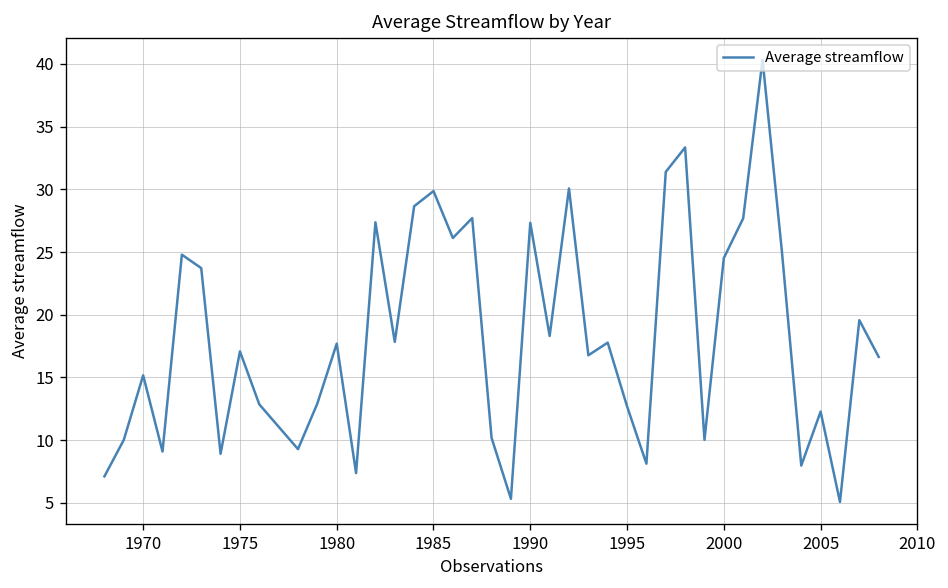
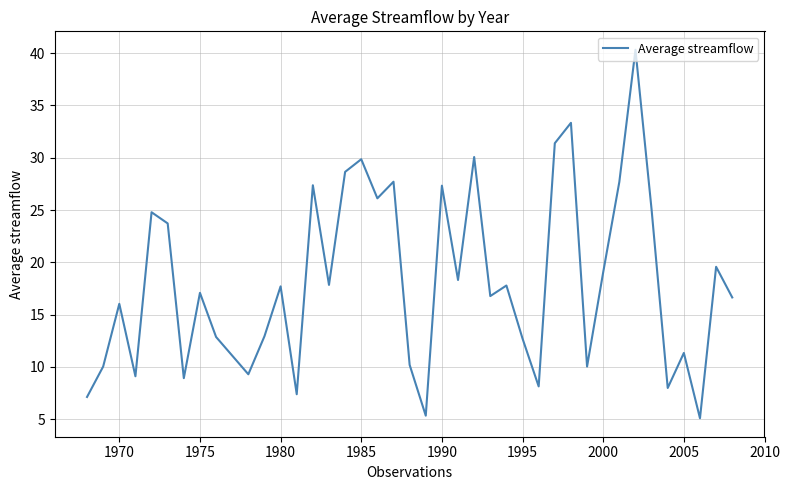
  {
-   "1970": 15.2,
+   "1970": 16.0,
    "1975": 17.1,
    "1980": 17.7,
    "1985": 29.9,
    "1990": 27.3,
    "1995": 12.7,
-   "2000": 24.5,
-   "2005": 12.3
+   "2000": 19.1,
+   "2005": 11.3
  }
